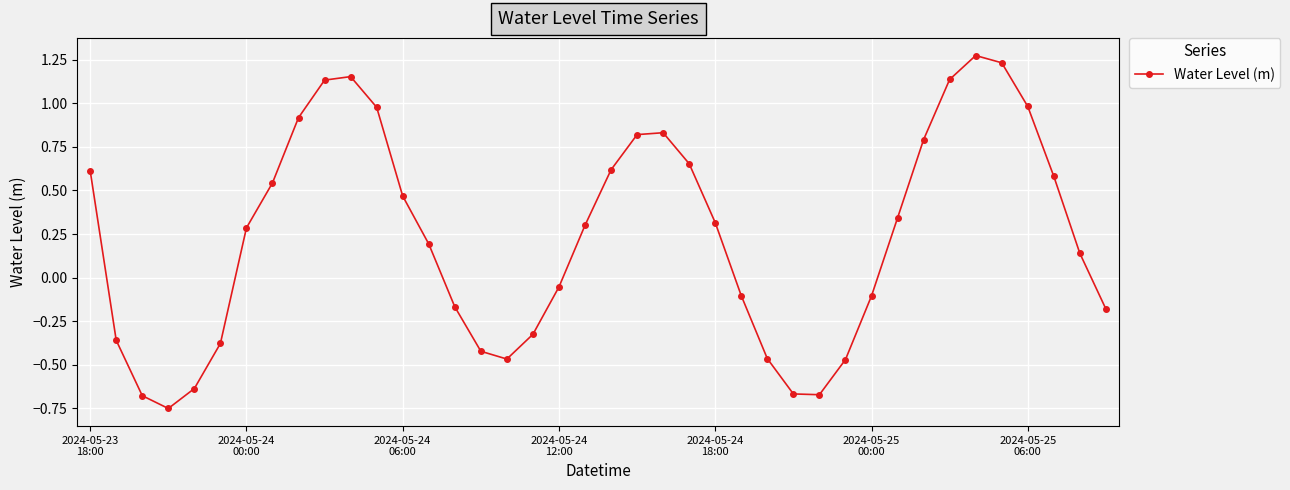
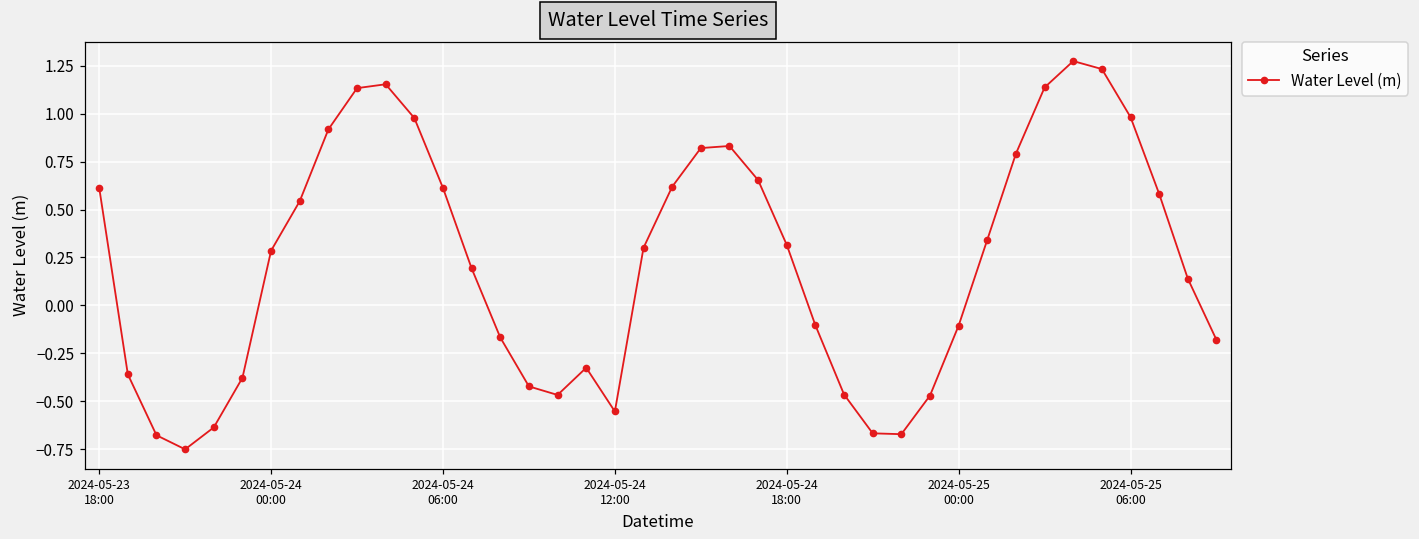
  {
    "2024-05-23 18:00": 0.61,
    "2024-05-24 00:00": 0.29,
-   "2024-05-24 06:00": 0.47,
-   "2024-05-24 12:00": -0.05,
+   "2024-05-24 06:00": 0.61,
+   "2024-05-24 12:00": -0.55,
    "2024-05-24 18:00": 0.32,
    "2024-05-25 00:00": -0.11,
    "2024-05-25 06:00": 0.98
  }
